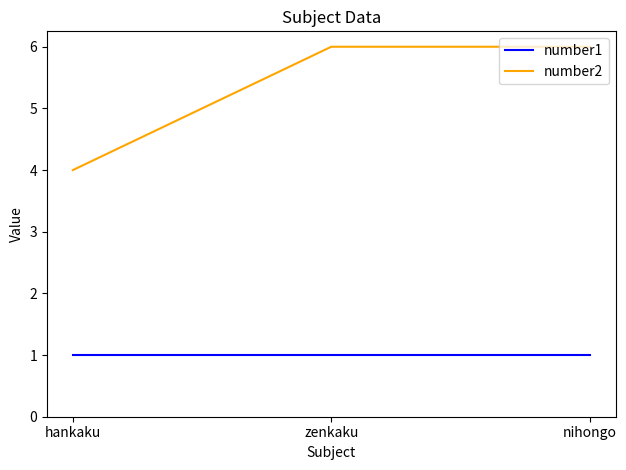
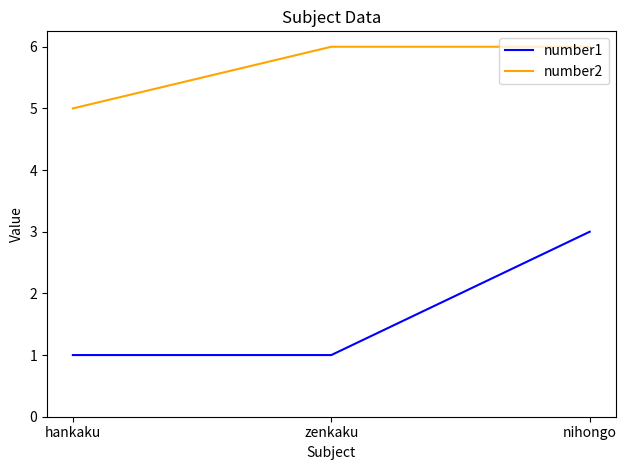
  {
    "number1": {
      "hankaku": 1,
      "zenkaku": 1,
-     "nihongo": 1
+     "nihongo": 3
    },
    "number2": {
-     "hankaku": 4,
+     "hankaku": 5,
      "zenkaku": 6
    }
  }
